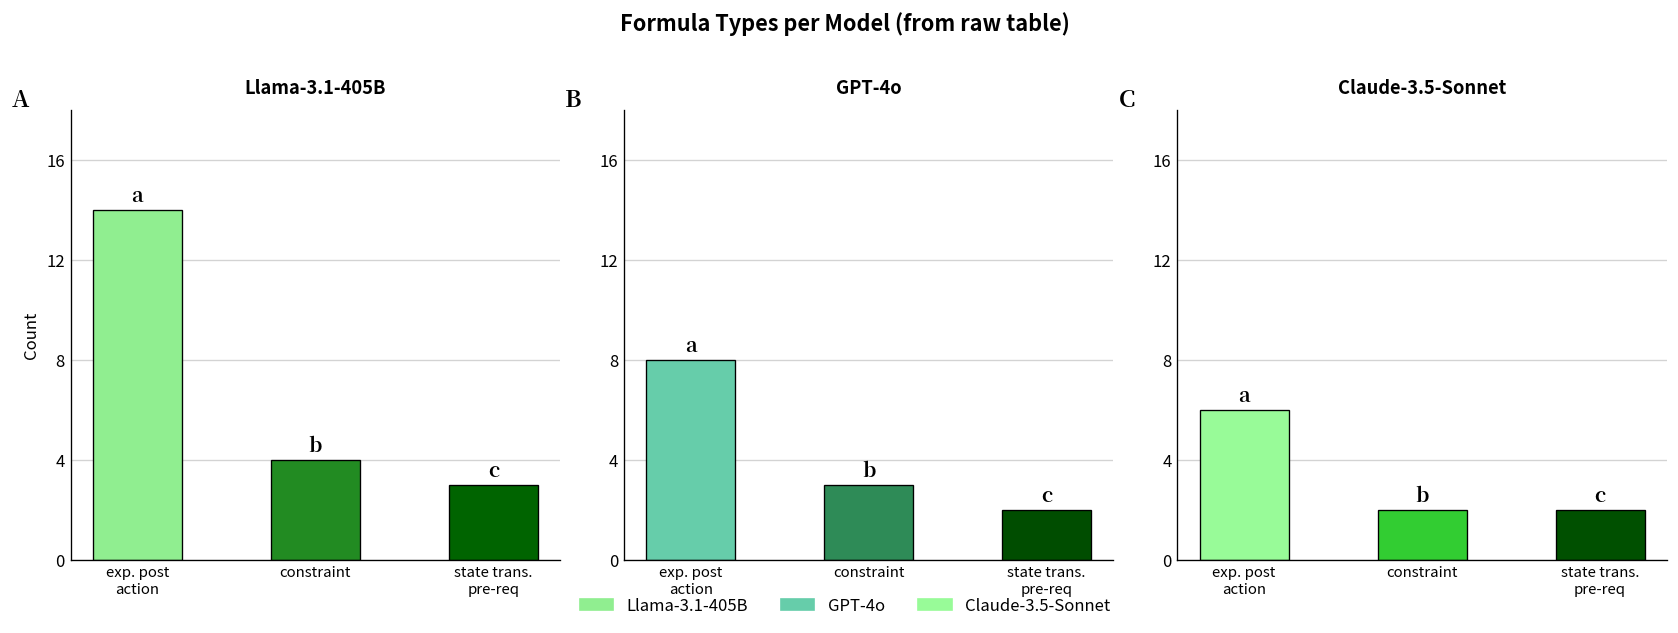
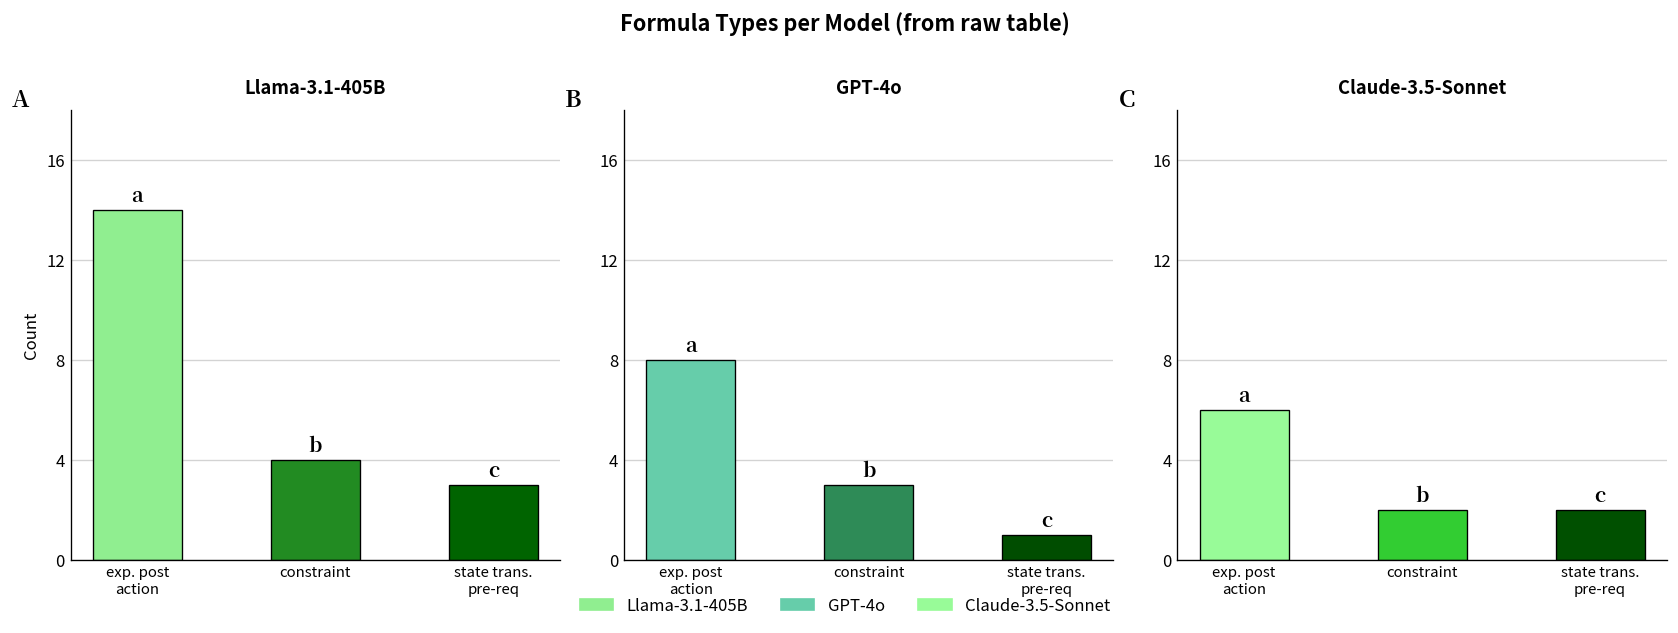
  {
    "Llama-3.1-405B": {
      "exp. post action": 14.0,
      "constraint": 4.0,
      "state trans. pre-req": 3.0
    },
    "GPT-4o": {
      "exp. post action": 8,
      "constraint": 3,
-     "state trans. pre-req": 2
+     "state trans. pre-req": 1
    },
    "Claude-3.5-Sonnet": {
      "exp. post action": 6.0,
      "constraint": 2.0,
      "state trans. pre-req": 2.0
    }
  }
